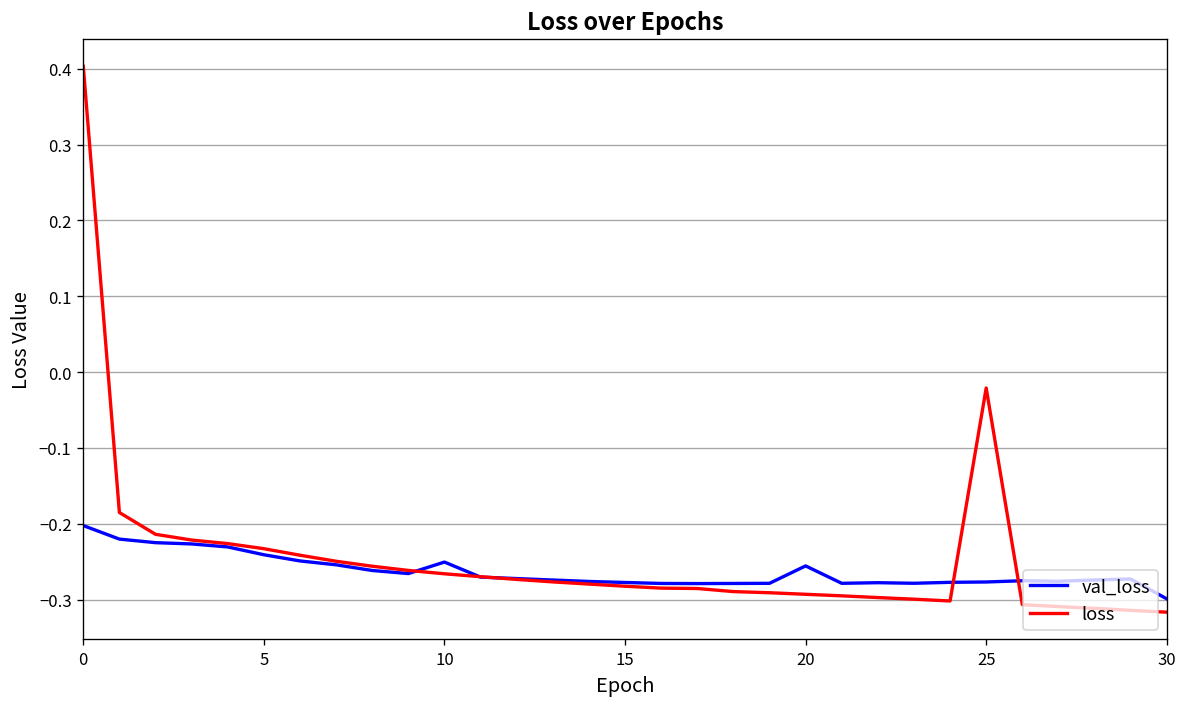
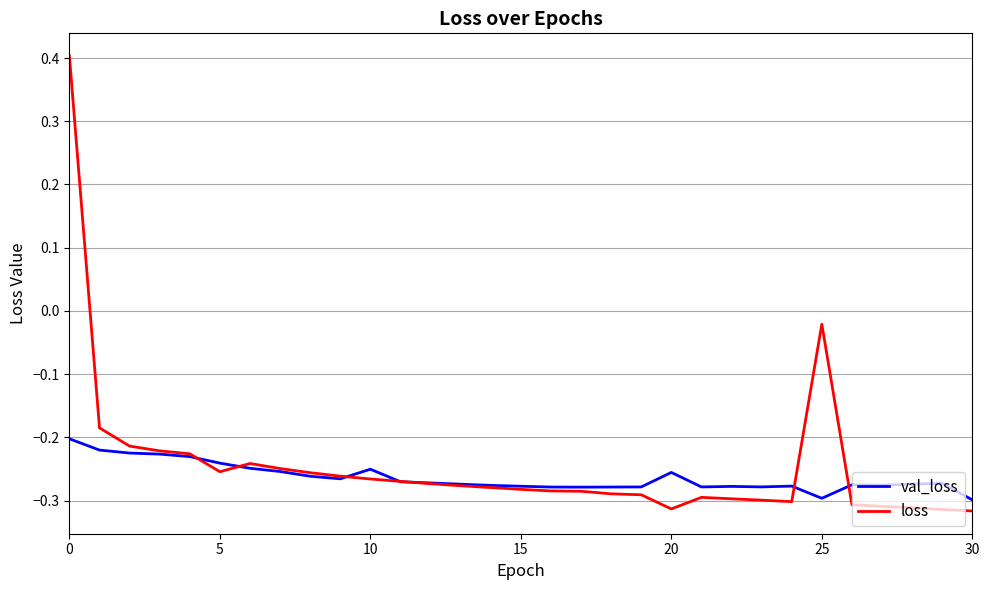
  {
    "val_loss": {
      "0": -0.20,
      "5": -0.24,
      "10": -0.25,
      "15": -0.28,
      "20": -0.26,
-     "25": -0.28,
+     "25": -0.30,
      "30": -0.30
    },
    "loss": {
      "0": 0.40,
-     "5": -0.23,
+     "5": -0.25,
      "10": -0.27,
      "15": -0.28,
-     "20": -0.29,
+     "20": -0.31,
      "25": -0.02,
      "30": -0.32
    }
  }
